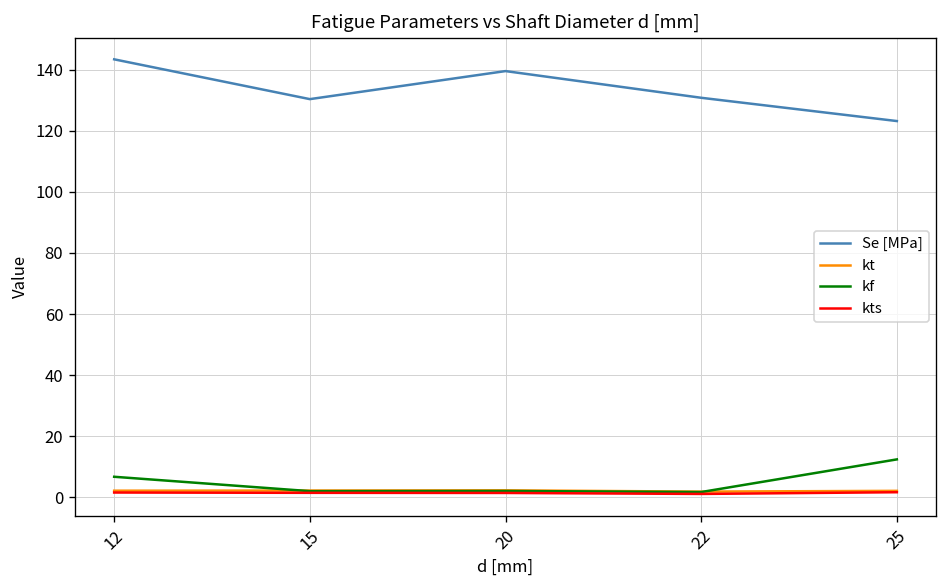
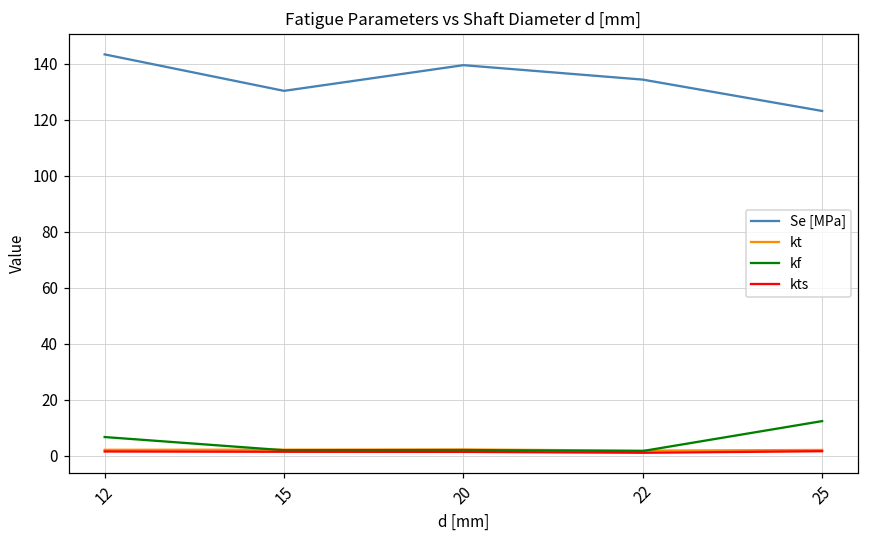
  {
    "Se [MPa]": {
      "12": 143,
      "15": 130,
      "20": 140,
-     "22": 131,
+     "22": 134,
      "25": 123
    },
    "kf": {
      "12": 7,
      "25": 12
    }
  }
